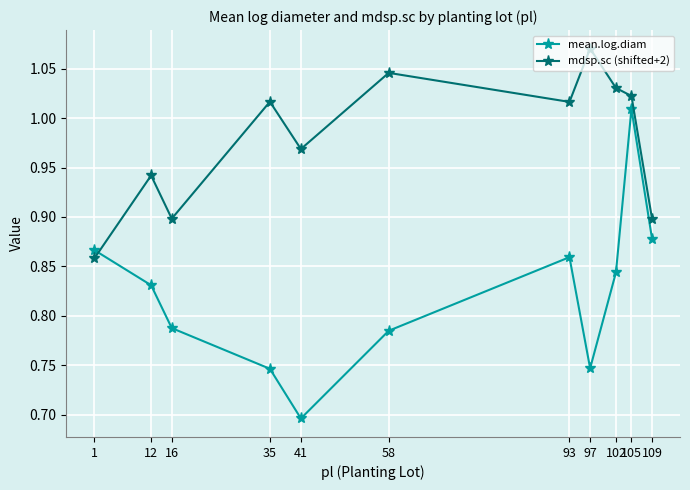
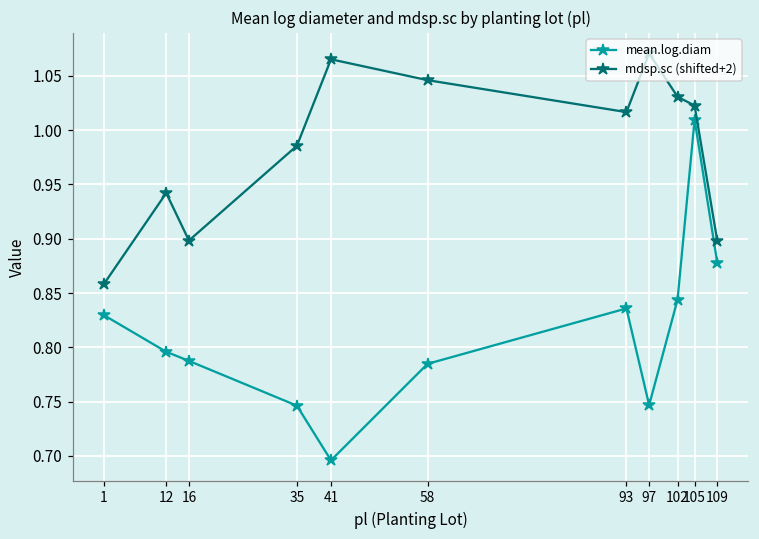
  {
    "mean.log.diam": {
-     "1": 0.87,
-     "12": 0.83,
+     "1": 0.83,
+     "12": 0.80,
      "16": 0.79,
      "35": 0.75,
      "41": 0.70,
      "58": 0.78,
-     "93": 0.86,
+     "93": 0.84,
      "97": 0.75,
      "109": 0.88
    },
    "mdsp.sc (shifted+2)": {
      "1": 0.86,
      "12": 0.94,
      "16": 0.90,
-     "35": 1.02,
-     "41": 0.97,
+     "35": 0.99,
+     "41": 1.07,
      "58": 1.05,
      "93": 1.02,
      "109": 0.90
    }
  }
